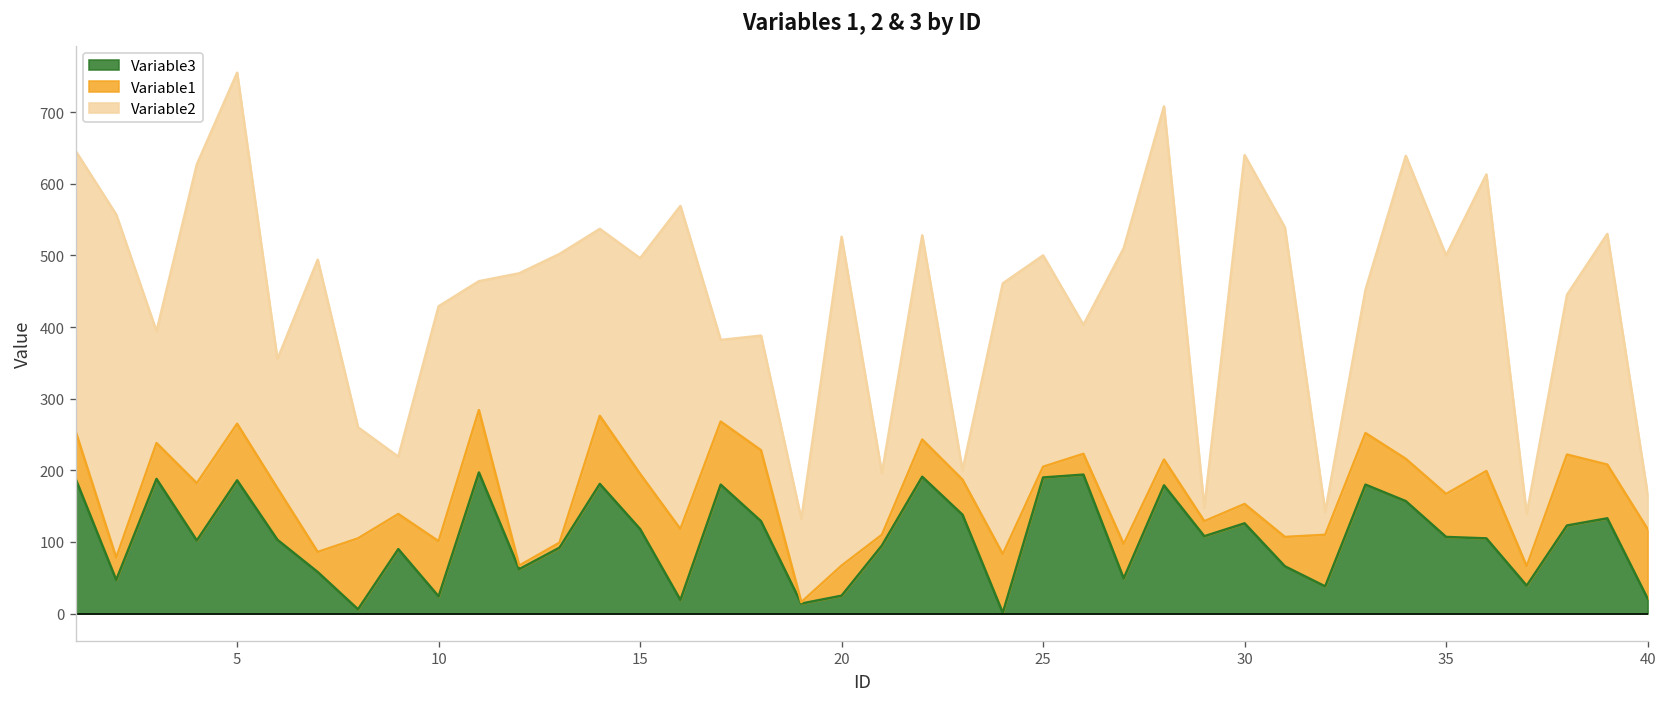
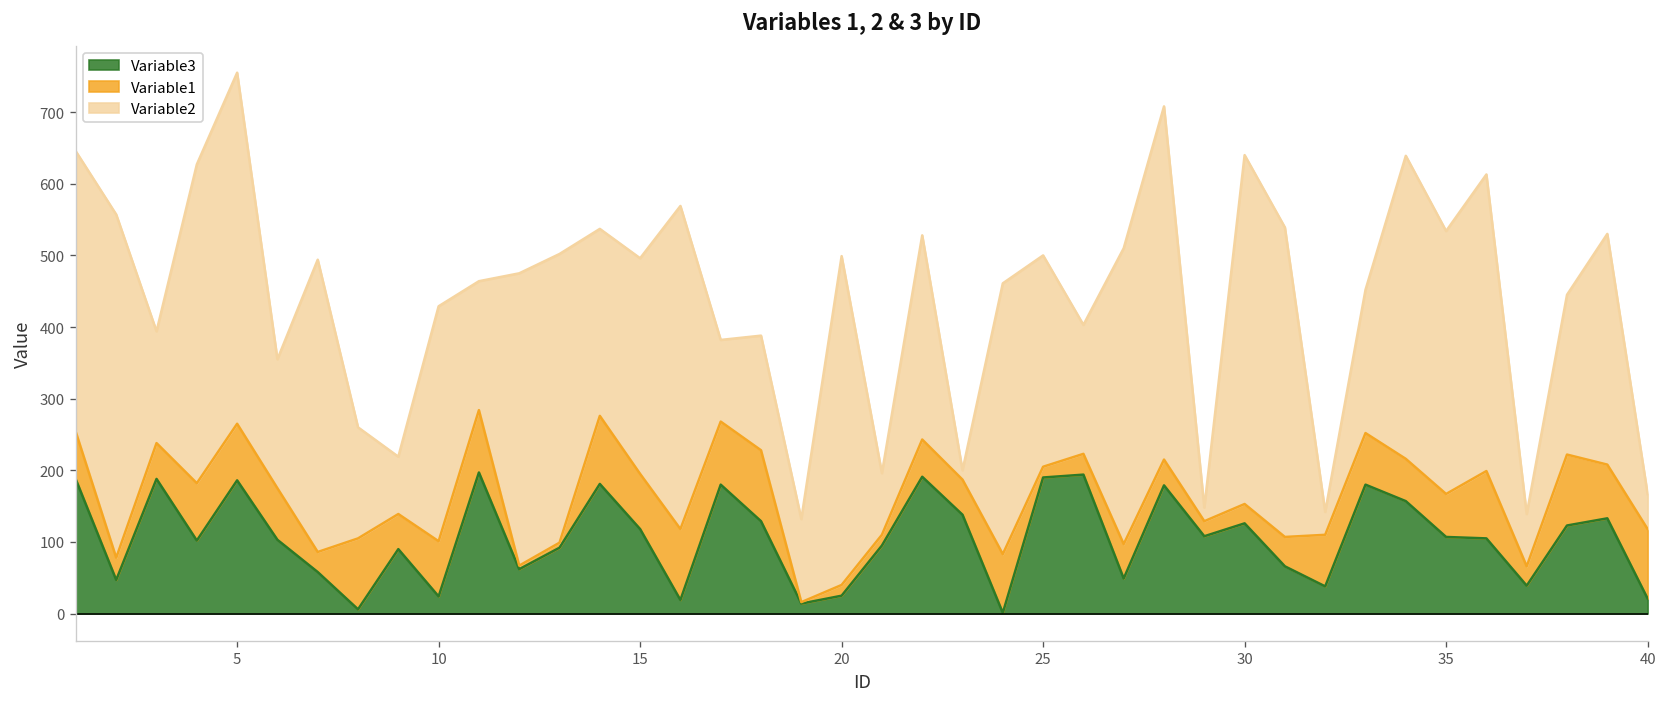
  {
    "Variable3": {
      "5": 190,
      "10": 20,
      "15": 120,
      "20": 30,
      "25": 190,
      "30": 130,
      "35": 110,
      "40": 20
    },
    "Variable1": {
      "5": 80,
      "10": 80,
      "15": 80,
-     "20": 40,
+     "20": 20,
      "25": 20,
      "30": 30,
      "35": 60,
      "40": 100
    },
    "Variable2": {
      "5": 490,
      "10": 330,
      "15": 300,
      "20": 460,
      "25": 300,
      "30": 490,
-     "35": 330,
+     "35": 370,
      "40": 50
    }
  }
